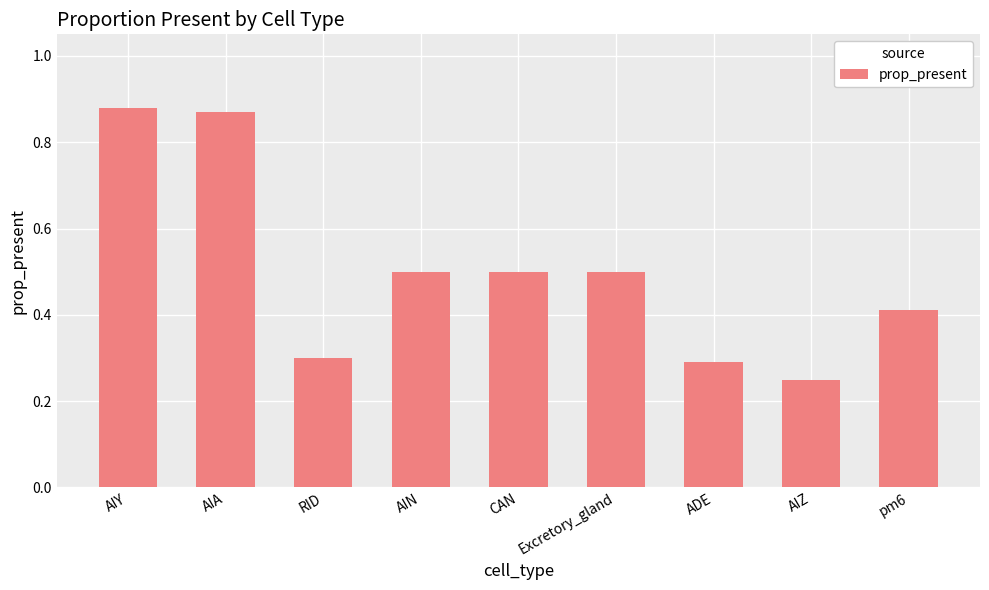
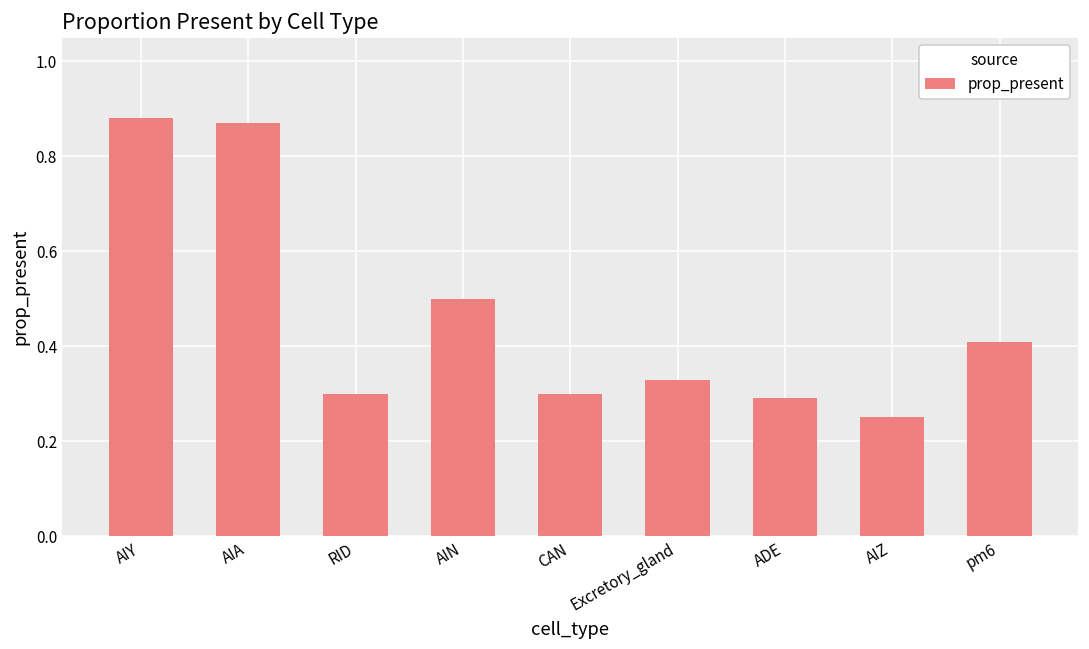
  {
    "AIY": 0.88,
    "AIA": 0.87,
    "RID": 0.30,
    "AIN": 0.50,
-   "CAN": 0.5,
-   "Excretory_gland": 0.50,
+   "CAN": 0.3,
+   "Excretory_gland": 0.33,
    "ADE": 0.29,
    "AIZ": 0.25,
    "pm6": 0.41
  }
